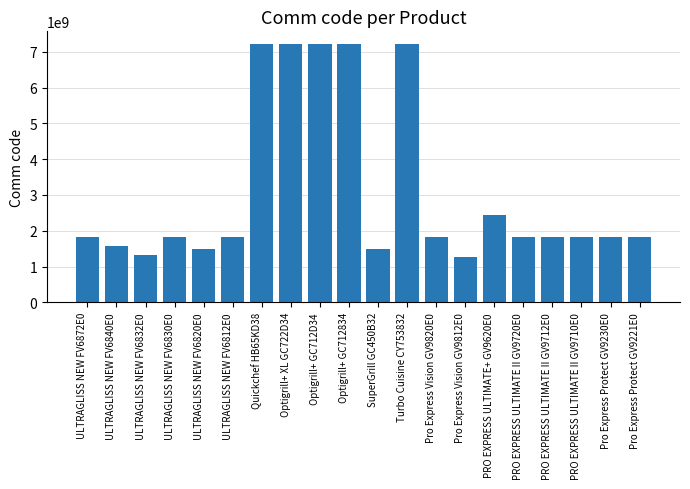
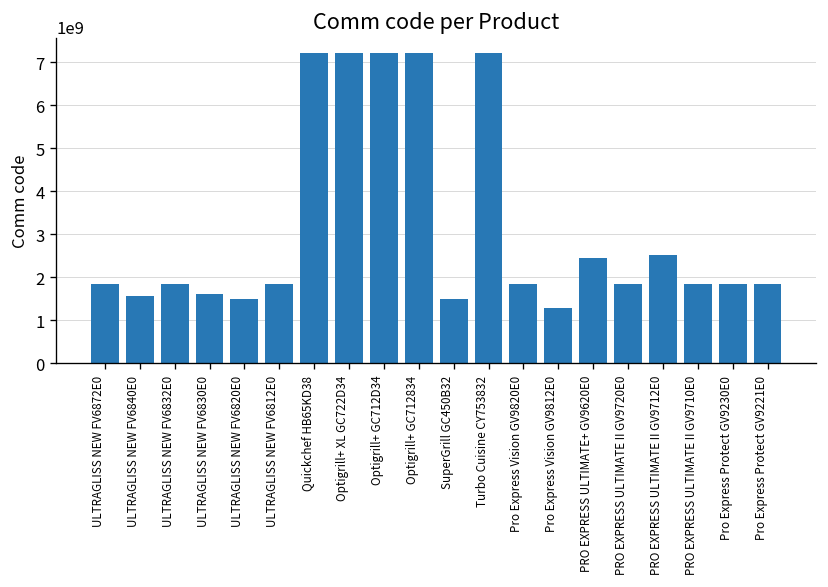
  {
    "ULTRAGLISS NEW FV6872E0": 1800000000,
    "ULTRAGLISS NEW FV6840E0": 1600000000,
-   "ULTRAGLISS NEW FV6832E0": 1300000000,
-   "ULTRAGLISS NEW FV6830E0": 1800000000,
+   "ULTRAGLISS NEW FV6832E0": 1800000000,
+   "ULTRAGLISS NEW FV6830E0": 1600000000,
    "ULTRAGLISS NEW FV6820E0": 1500000000,
    "ULTRAGLISS NEW FV6812E0": 1800000000,
    "Quickchef HB65KD38": 7200000000,
    "Optigrill+ XL GC722D34": 7200000000,
    "Optigrill+ GC712D34": 7200000000,
    "Optigrill+ GC712834": 7200000000,
    "SuperGrill GC450B32": 1500000000,
    "Turbo Cuisine CY753832": 7200000000,
    "Pro Express Vision GV9820E0": 1800000000,
    "Pro Express Vision GV9812E0": 1300000000,
    "PRO EXPRESS ULTIMATE+ GV9620E0": 2400000000,
    "PRO EXPRESS ULTIMATE II GV9720E0": 1800000000,
-   "PRO EXPRESS ULTIMATE II GV9712E0": 1800000000,
+   "PRO EXPRESS ULTIMATE II GV9712E0": 2500000000,
    "PRO EXPRESS ULTIMATE II GV9710E0": 1800000000,
    "Pro Express Protect GV9230E0": 1800000000,
    "Pro Express Protect GV9221E0": 1800000000
  }
